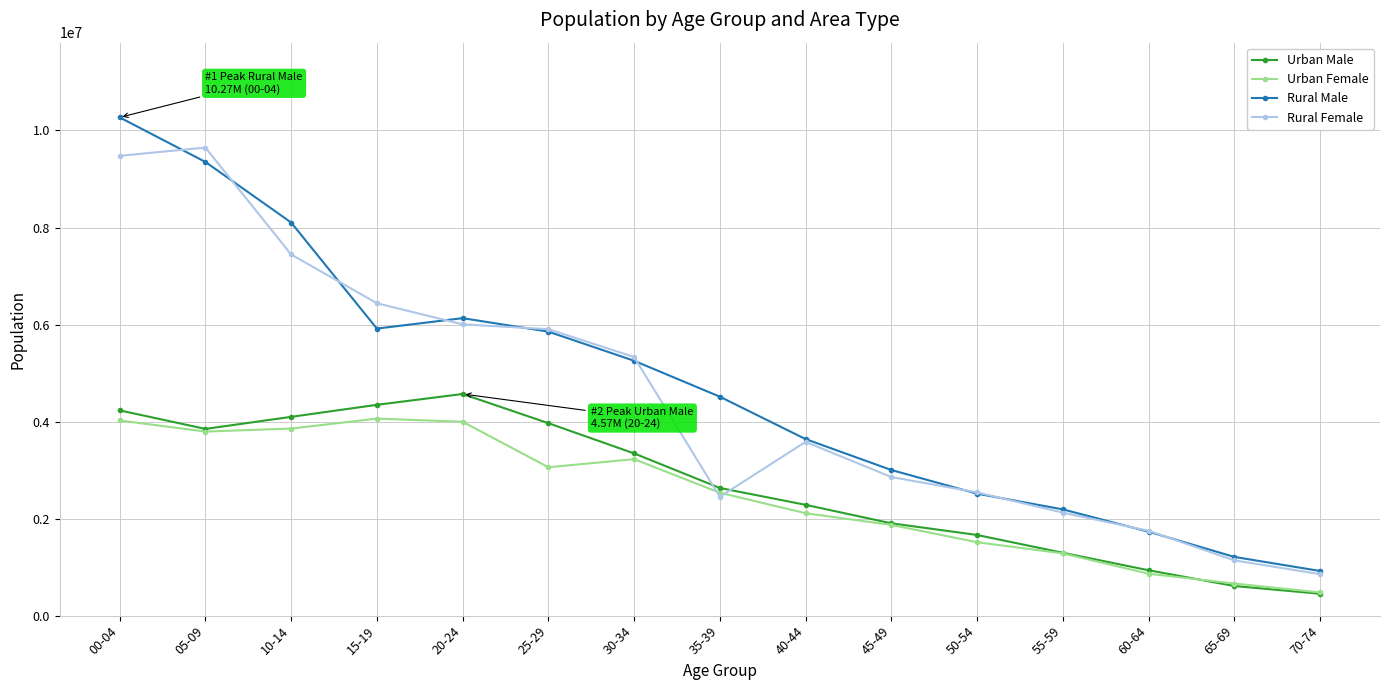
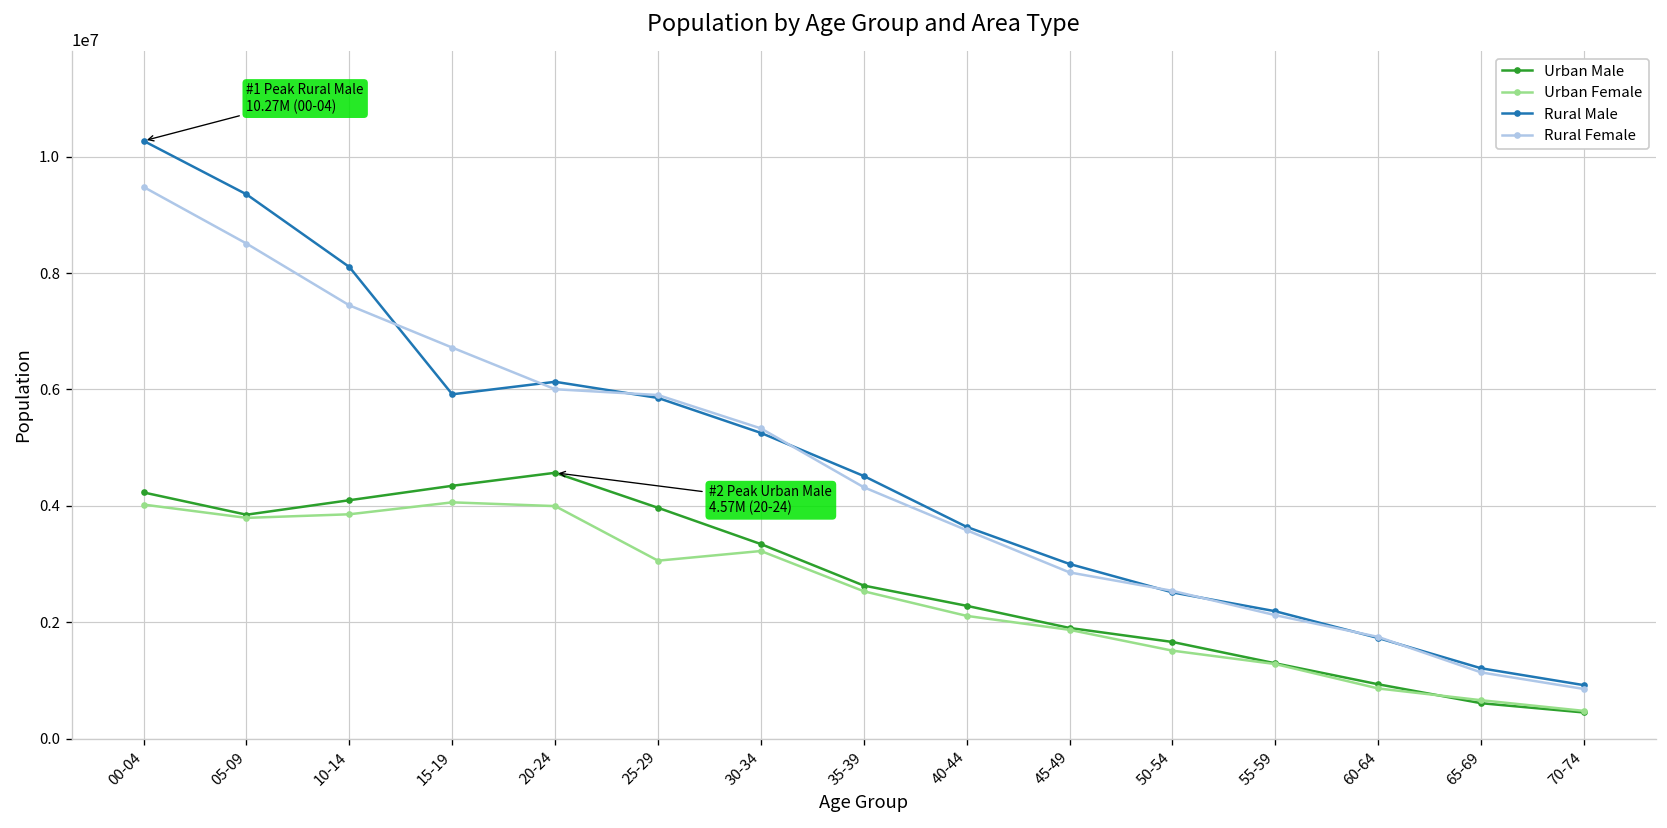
  {
    "Urban Male": {
      "00-04": 4200000,
      "05-09": 3800000,
      "10-14": 4100000,
      "15-19": 4300000,
      "20-24": 4600000,
      "30-34": 3300000,
      "35-39": 2600000,
      "40-44": 2300000,
      "50-54": 1700000,
      "60-64": 900000
    },
    "Urban Female": {
      "00-04": 4000000,
      "05-09": 3800000,
      "10-14": 3900000,
      "15-19": 4100000,
      "20-24": 4000000,
      "25-29": 3100000,
      "30-34": 3200000,
      "35-39": 2500000,
      "40-44": 2100000,
      "50-54": 1500000,
      "60-64": 900000
    },
    "Rural Male": {
      "05-09": 9400000,
      "10-14": 8100000,
      "15-19": 5900000,
      "20-24": 6100000,
      "30-34": 5300000,
      "35-39": 4500000,
      "40-44": 3600000,
      "45-49": 3000000,
      "55-59": 2200000,
      "65-69": 1200000,
      "70-74": 900000
    },
    "Rural Female": {
      "00-04": 9500000,
-     "05-09": 9600000,
+     "05-09": 8500000,
      "10-14": 7400000,
-     "15-19": 6400000,
+     "15-19": 6700000,
      "20-24": 6000000,
      "30-34": 5300000,
-     "35-39": 2400000,
+     "35-39": 4300000,
      "40-44": 3600000,
      "45-49": 2900000,
      "55-59": 2100000,
      "65-69": 1100000,
      "70-74": 900000
    }
  }
